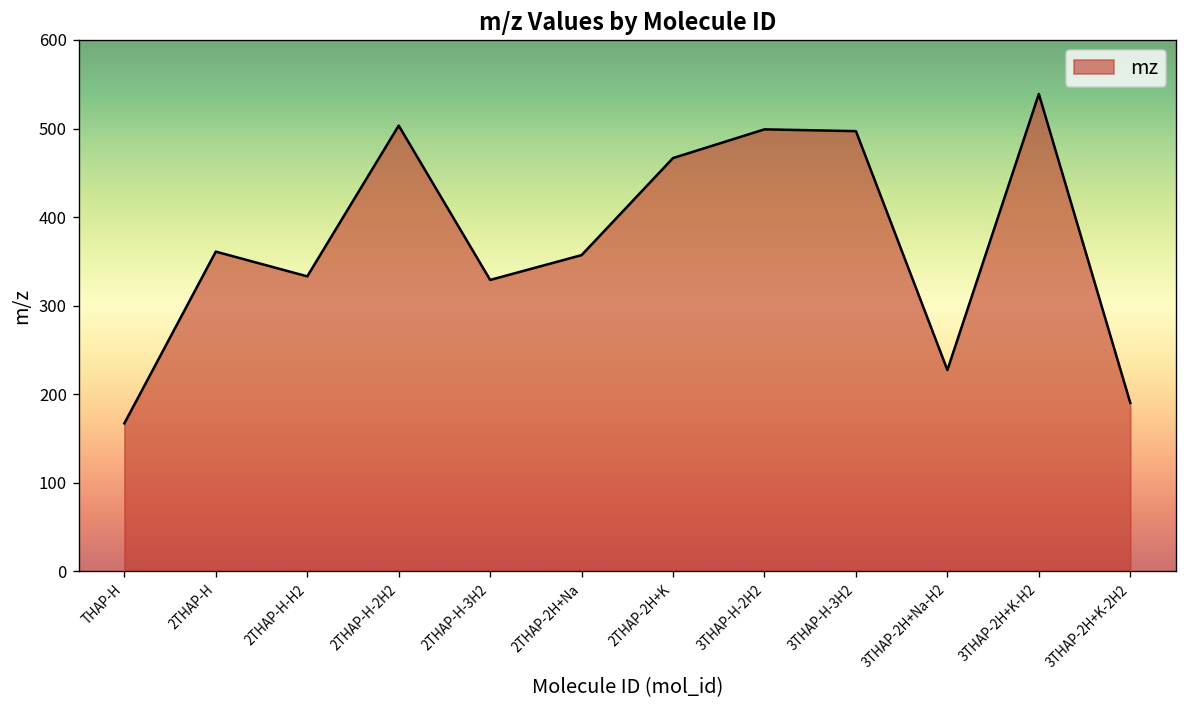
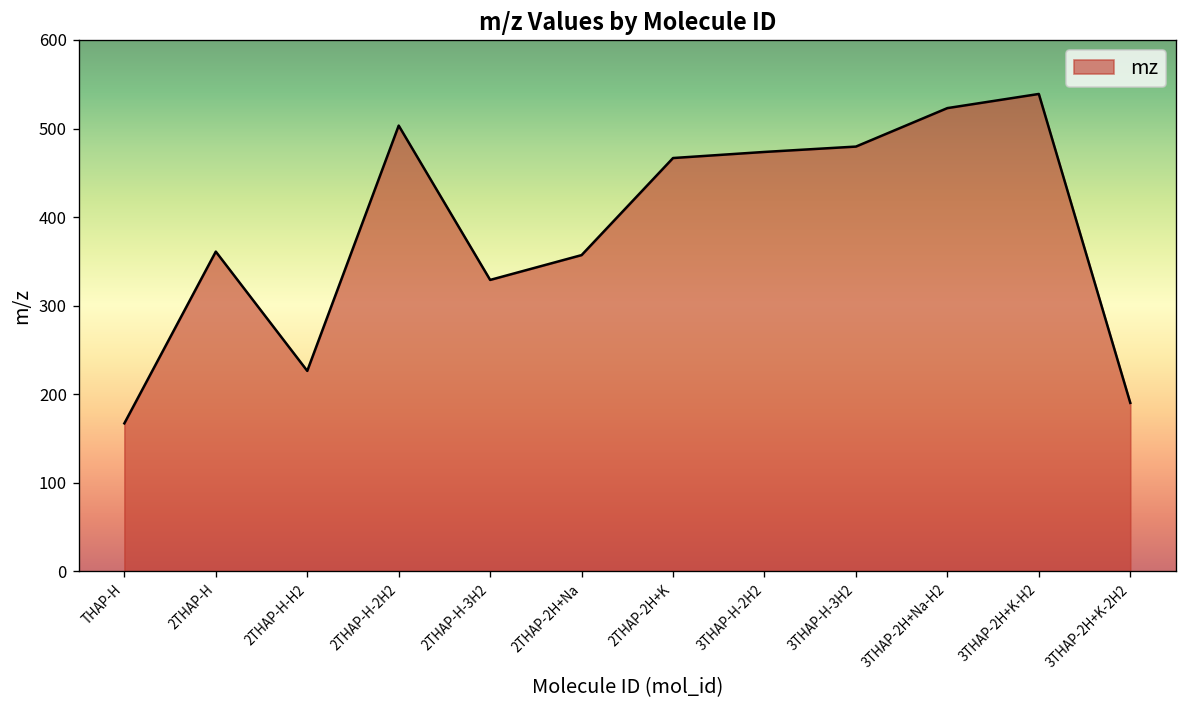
  {
    "THAP-H": 170,
    "2THAP-H": 360,
-   "2THAP-H-H2": 330,
+   "2THAP-H-H2": 230,
    "2THAP-H-2H2": 500,
    "2THAP-H-3H2": 330,
    "2THAP-2H+Na": 360,
    "2THAP-2H+K": 470,
-   "3THAP-H-2H2": 500,
-   "3THAP-H-3H2": 500,
-   "3THAP-2H+Na-H2": 230,
+   "3THAP-H-2H2": 470,
+   "3THAP-H-3H2": 480,
+   "3THAP-2H+Na-H2": 520,
    "3THAP-2H+K-H2": 540,
    "3THAP-2H+K-2H2": 190
  }
